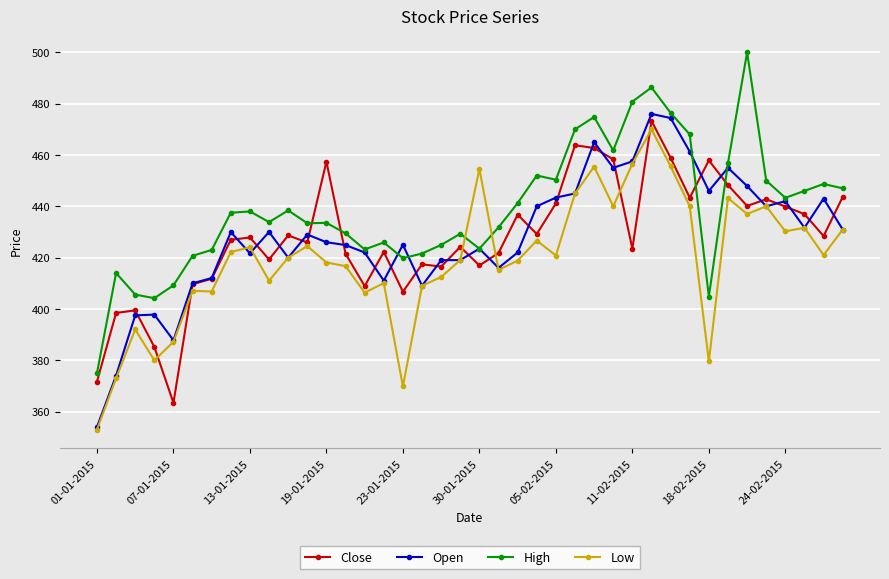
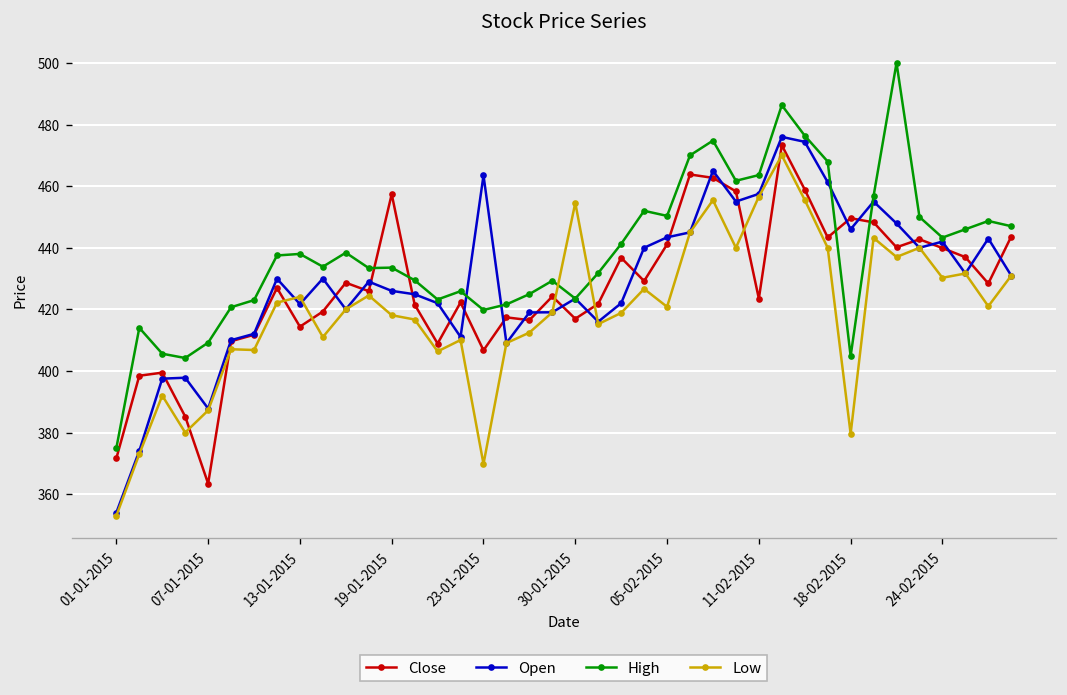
  {
    "Close": {
      "01-01-2015": 372,
      "07-01-2015": 363,
-     "13-01-2015": 428,
+     "13-01-2015": 414,
      "19-01-2015": 457,
      "23-01-2015": 407,
      "30-01-2015": 417,
      "05-02-2015": 441,
      "11-02-2015": 423,
-     "18-02-2015": 458,
+     "18-02-2015": 450,
      "24-02-2015": 440
    },
    "Open": {
      "13-01-2015": 422,
      "19-01-2015": 426,
-     "23-01-2015": 425,
+     "23-01-2015": 464,
      "05-02-2015": 443,
      "18-02-2015": 446,
      "24-02-2015": 442
    },
    "High": {
      "01-01-2015": 375,
      "07-01-2015": 409,
      "13-01-2015": 438,
      "19-01-2015": 434,
      "23-01-2015": 420,
      "05-02-2015": 450,
-     "11-02-2015": 481,
+     "11-02-2015": 464,
      "18-02-2015": 405,
      "24-02-2015": 443
    },
    "Low": {
      "13-01-2015": 424,
      "19-01-2015": 418,
      "23-01-2015": 370,
      "30-01-2015": 455,
      "05-02-2015": 421,
      "18-02-2015": 380,
      "24-02-2015": 430
    }
  }
